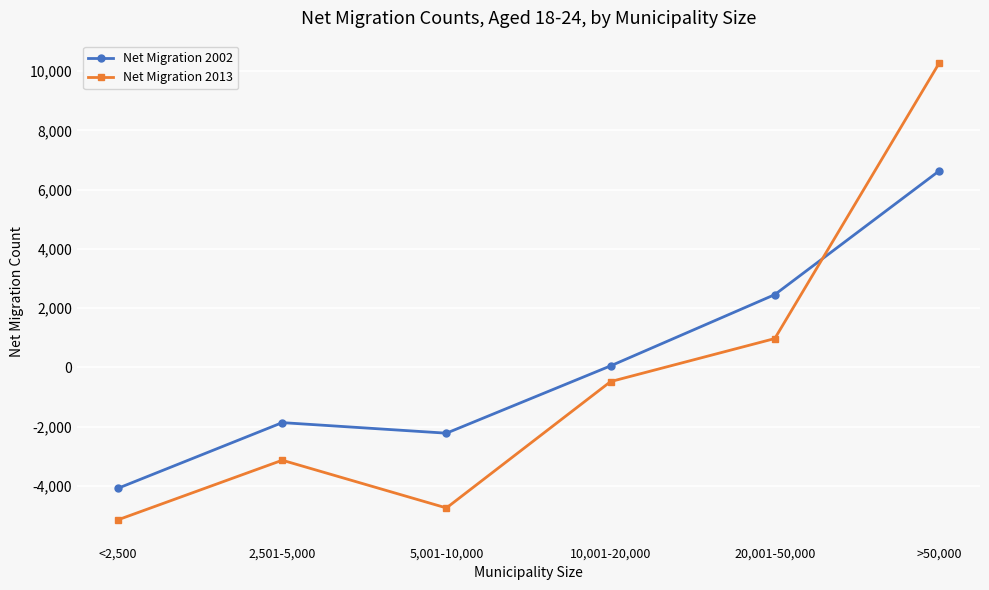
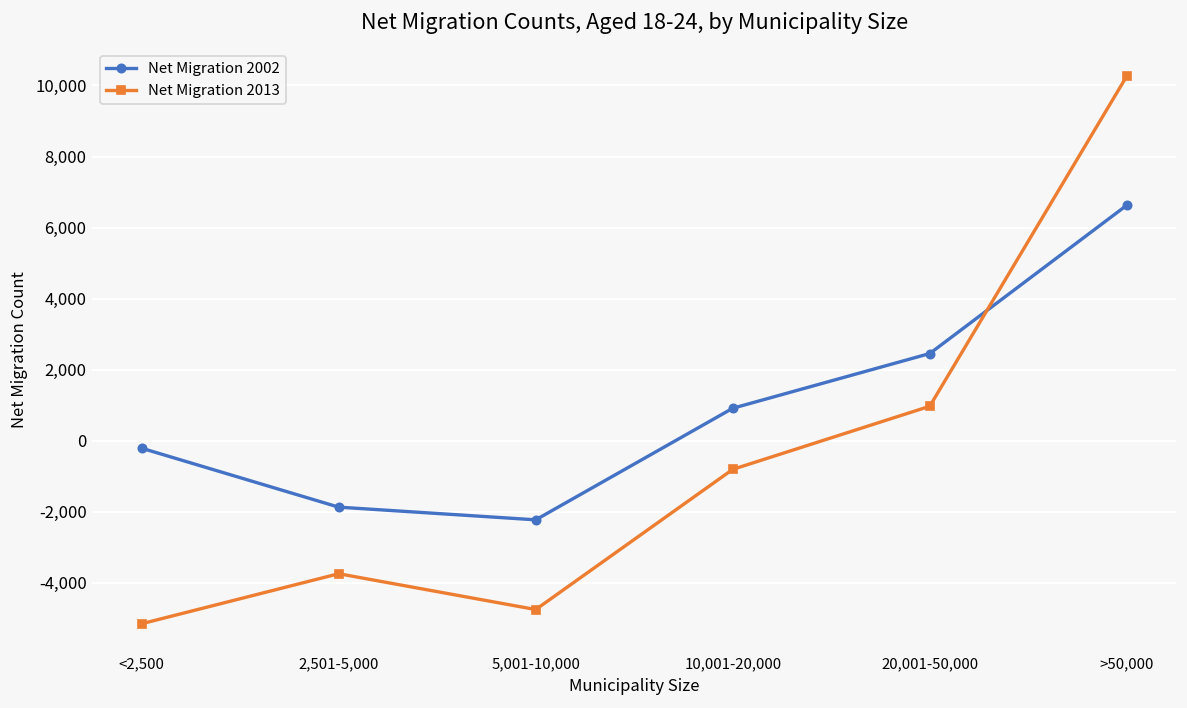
  {
    "Net Migration 2002": {
-     "<2,500": "-4,100",
+     "<2,500": "-200",
      "2,501-5,000": "-1,900",
      "5,001-10,000": "-2,200",
-     "10,001-20,000": "0",
+     "10,001-20,000": "900",
      "20,001-50,000": "2,500",
      ">50,000": "6,600"
    },
    "Net Migration 2013": {
      "<2,500": "-5,100",
-     "2,501-5,000": "-3,100",
+     "2,501-5,000": "-3,700",
      "5,001-10,000": "-4,800",
-     "10,001-20,000": "-500",
+     "10,001-20,000": "-800",
      "20,001-50,000": "1,000",
      ">50,000": "10,300"
    }
  }
